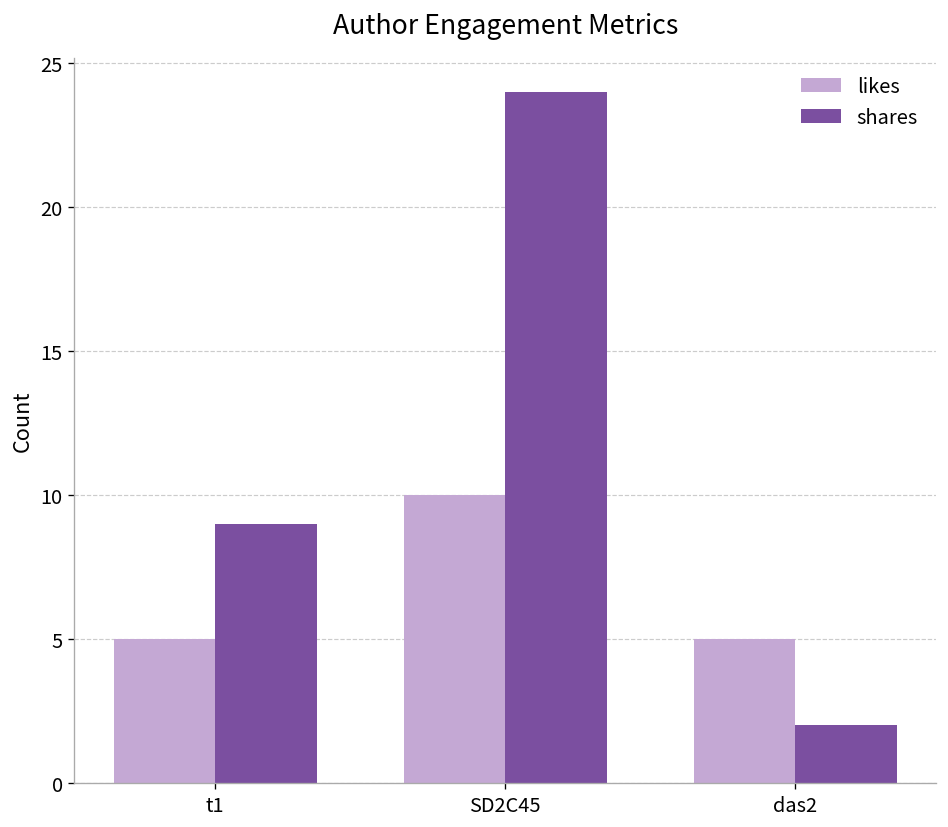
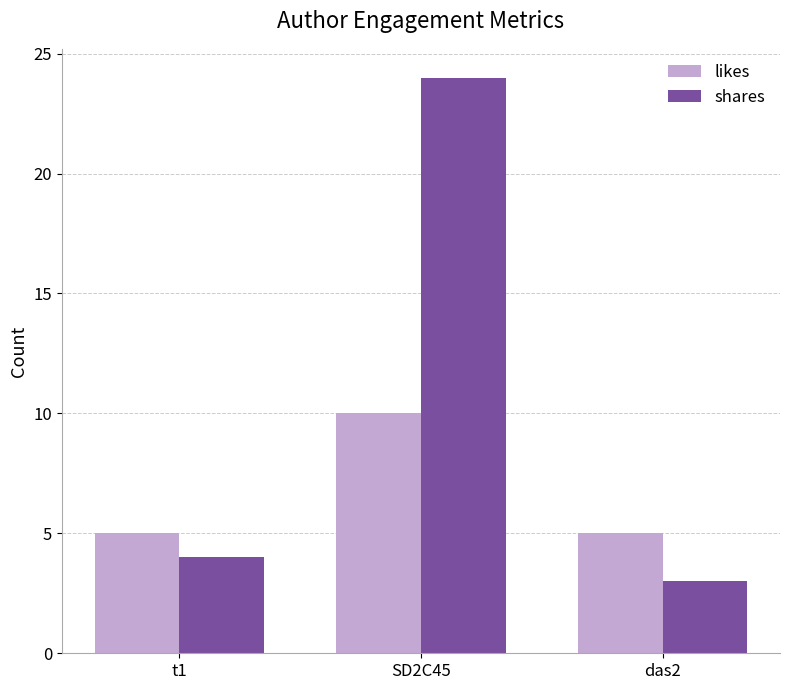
  {
    "likes": {
      "t1": 5,
      "SD2C45": 10,
      "das2": 5
    },
    "shares": {
-     "t1": 9,
+     "t1": 4,
      "SD2C45": 24,
-     "das2": 2
+     "das2": 3
    }
  }
